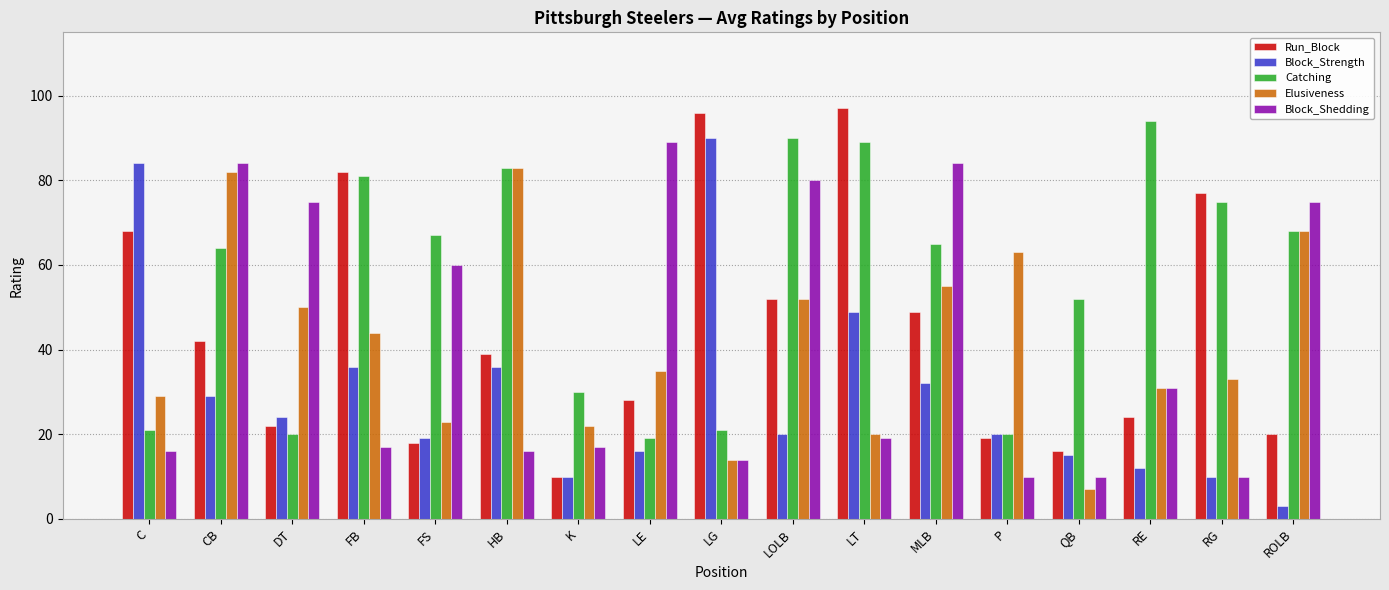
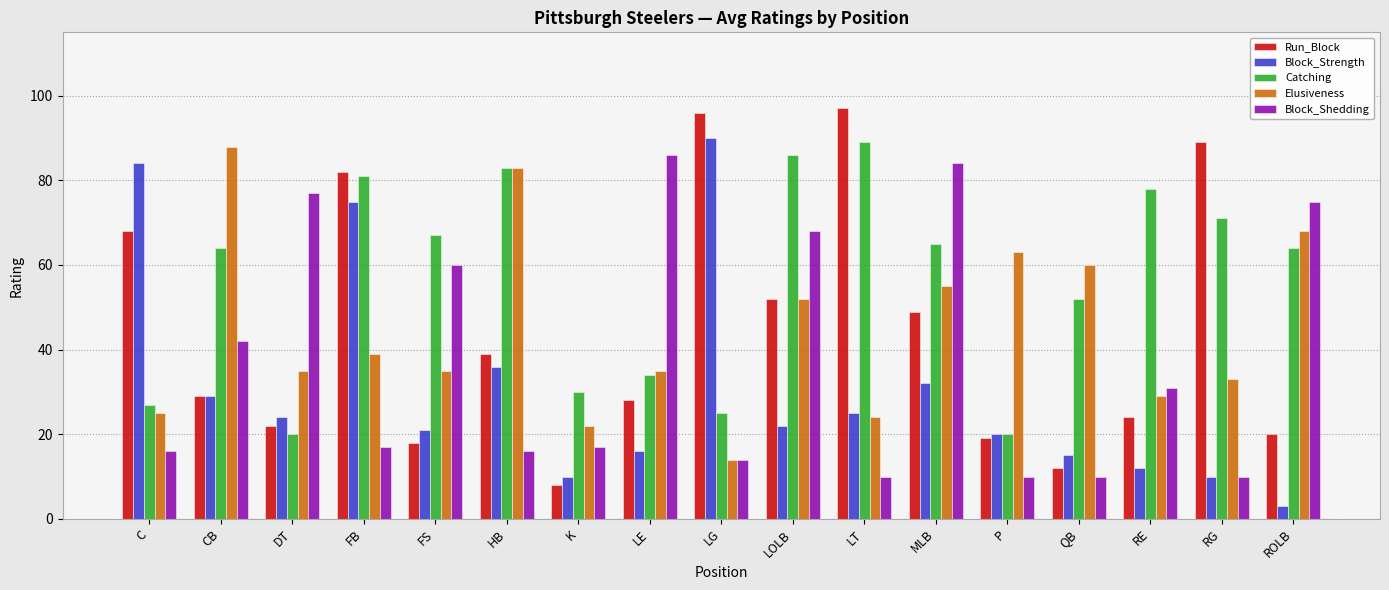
  {
    "Run_Block": {
      "C": 68,
-     "CB": 42,
+     "CB": 29,
      "DT": 22,
      "FB": 82,
      "FS": 18,
      "HB": 39,
-     "K": 10,
+     "K": 8,
      "LE": 28,
      "LG": 96,
      "LOLB": 52,
      "LT": 97,
      "MLB": 49,
      "P": 19,
-     "QB": 16,
+     "QB": 12,
      "RE": 24,
-     "RG": 77,
+     "RG": 89,
      "ROLB": 20
    },
    "Block_Strength": {
      "C": 84,
      "CB": 29,
      "DT": 24,
-     "FB": 36,
-     "FS": 19,
+     "FB": 75,
+     "FS": 21,
      "HB": 36,
      "K": 10,
      "LE": 16,
      "LG": 90,
-     "LOLB": 20,
-     "LT": 49,
+     "LOLB": 22,
+     "LT": 25,
      "MLB": 32,
      "P": 20,
      "QB": 15,
      "RE": 12,
      "RG": 10,
      "ROLB": 3
    },
    "Catching": {
-     "C": 21,
+     "C": 27,
      "CB": 64,
      "DT": 20,
      "FB": 81,
      "FS": 67,
      "HB": 83,
      "K": 30,
-     "LE": 19,
-     "LG": 21,
-     "LOLB": 90,
+     "LE": 34,
+     "LG": 25,
+     "LOLB": 86,
      "LT": 89,
      "MLB": 65,
      "P": 20,
      "QB": 52,
-     "RE": 94,
-     "RG": 75,
-     "ROLB": 68
+     "RE": 78,
+     "RG": 71,
+     "ROLB": 64
    },
    "Elusiveness": {
-     "C": 29,
-     "CB": 82,
-     "DT": 50,
-     "FB": 44,
-     "FS": 23,
+     "C": 25,
+     "CB": 88,
+     "DT": 35,
+     "FB": 39,
+     "FS": 35,
      "HB": 83,
      "K": 22,
      "LE": 35,
      "LG": 14,
      "LOLB": 52,
-     "LT": 20,
+     "LT": 24,
      "MLB": 55,
      "P": 63,
-     "QB": 7,
-     "RE": 31,
+     "QB": 60,
+     "RE": 29,
      "RG": 33,
      "ROLB": 68
    },
    "Block_Shedding": {
      "C": 16,
-     "CB": 84,
-     "DT": 75,
+     "CB": 42,
+     "DT": 77,
      "FB": 17,
      "FS": 60,
      "HB": 16,
      "K": 17,
-     "LE": 89,
+     "LE": 86,
      "LG": 14,
-     "LOLB": 80,
-     "LT": 19,
+     "LOLB": 68,
+     "LT": 10,
      "MLB": 84,
      "P": 10,
      "QB": 10,
      "RE": 31,
      "RG": 10,
      "ROLB": 75
    }
  }
